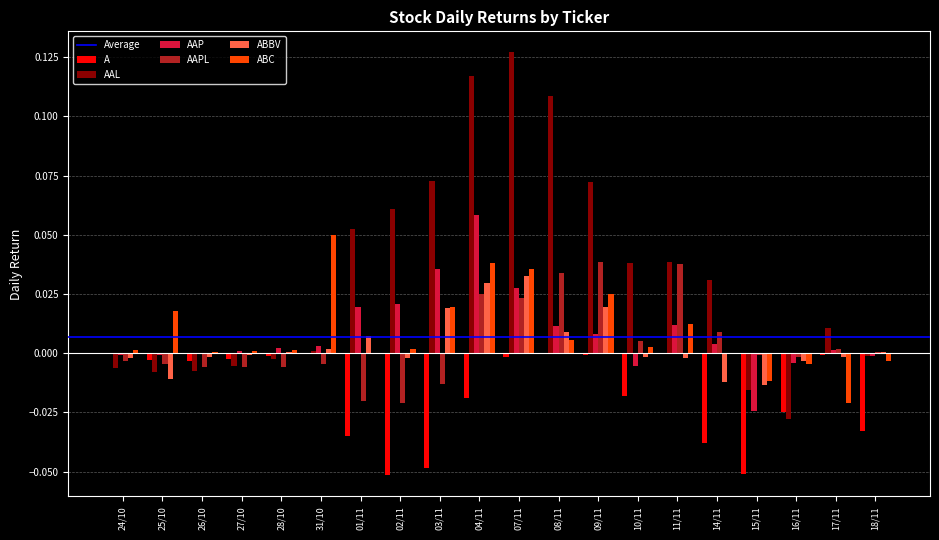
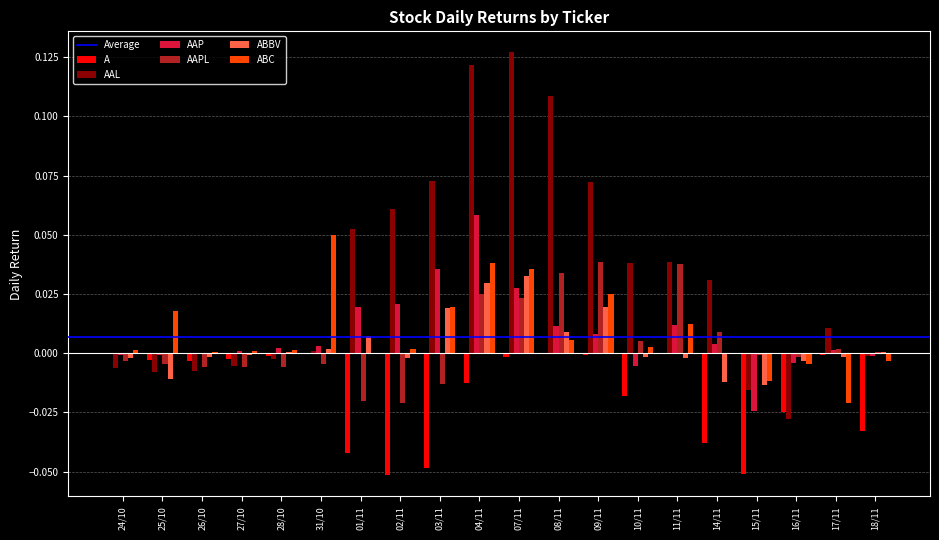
  {
    "A": {
      "25/10": -0.003,
      "26/10": -0.003,
      "27/10": -0.002,
      "28/10": -0.001,
-     "01/11": -0.035,
+     "01/11": -0.042,
      "02/11": -0.052,
      "03/11": -0.048,
-     "04/11": -0.019,
+     "04/11": -0.013,
      "07/11": -0.002,
      "10/11": -0.018,
      "14/11": -0.038,
      "15/11": -0.051,
      "16/11": -0.025,
      "18/11": -0.033
    },
    "AAL": {
      "24/10": -0.006,
      "25/10": -0.008,
      "26/10": -0.007,
      "27/10": -0.005,
      "28/10": -0.002,
      "01/11": 0.053,
      "02/11": 0.061,
      "03/11": 0.073,
-     "04/11": 0.117,
+     "04/11": 0.121,
      "07/11": 0.127,
      "08/11": 0.109,
      "09/11": 0.072,
      "10/11": 0.038,
      "11/11": 0.038,
      "14/11": 0.031,
      "15/11": -0.016,
      "16/11": -0.028,
      "17/11": 0.010
    },
    "ABBV": {
      "24/10": -0.002,
      "25/10": -0.011,
      "26/10": -0.002,
      "31/10": 0.002,
      "01/11": 0.007,
      "02/11": -0.002,
      "03/11": 0.019,
      "04/11": 0.030,
      "07/11": 0.032,
      "08/11": 0.009,
      "09/11": 0.019,
      "10/11": -0.002,
      "11/11": -0.002,
      "14/11": -0.012,
      "15/11": -0.013,
      "16/11": -0.003,
      "17/11": -0.002
    },
    "ABC": {
      "24/10": 0.001,
      "25/10": 0.018,
      "28/10": 0.001,
      "31/10": 0.050,
      "02/11": 0.002,
      "03/11": 0.020,
      "04/11": 0.038,
      "07/11": 0.035,
      "08/11": 0.006,
      "09/11": 0.025,
      "10/11": 0.002,
      "11/11": 0.012,
      "15/11": -0.012,
      "16/11": -0.005,
      "17/11": -0.021,
      "18/11": -0.003
    }
  }
